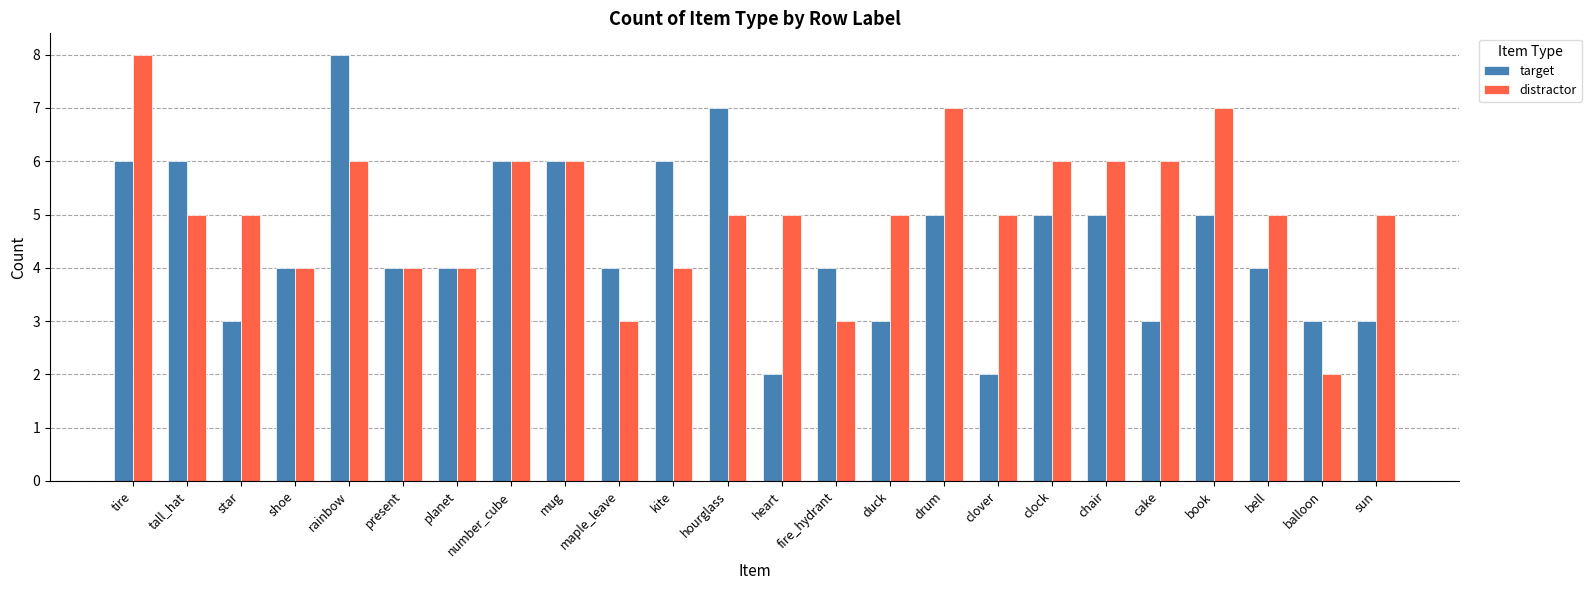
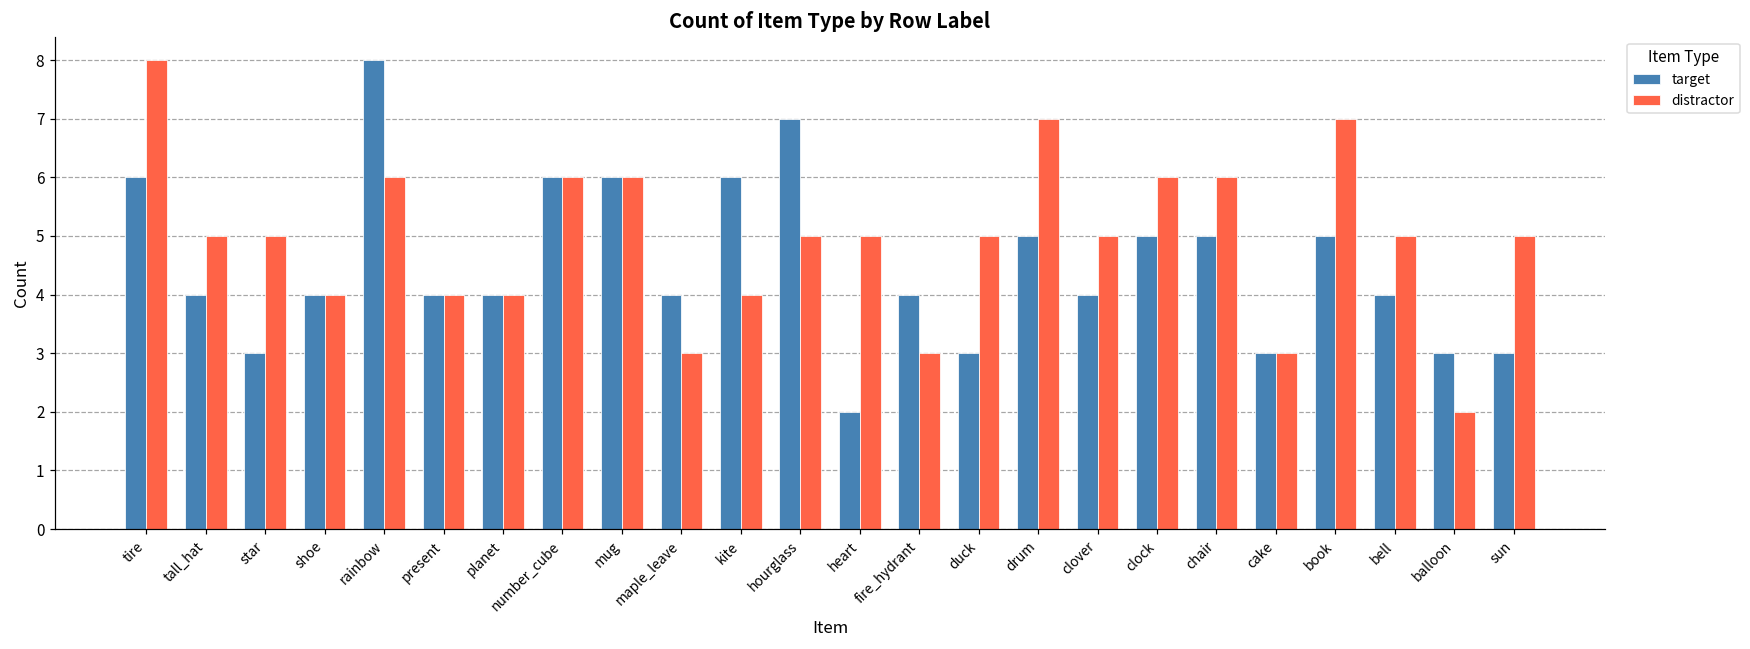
  {
    "target": {
      "tire": 6,
-     "tall_hat": 6,
+     "tall_hat": 4,
      "star": 3,
      "shoe": 4,
      "rainbow": 8,
      "present": 4,
      "planet": 4,
      "number_cube": 6,
      "mug": 6,
      "maple_leave": 4,
      "kite": 6,
      "hourglass": 7,
      "heart": 2,
      "fire_hydrant": 4,
      "duck": 3,
      "drum": 5,
-     "clover": 2,
+     "clover": 4,
      "clock": 5,
      "chair": 5,
      "cake": 3,
      "book": 5,
      "bell": 4,
      "balloon": 3,
      "sun": 3
    },
    "distractor": {
      "tire": 8,
      "tall_hat": 5,
      "star": 5,
      "shoe": 4,
      "rainbow": 6,
      "present": 4,
      "planet": 4,
      "number_cube": 6,
      "mug": 6,
      "maple_leave": 3,
      "kite": 4,
      "hourglass": 5,
      "heart": 5,
      "fire_hydrant": 3,
      "duck": 5,
      "drum": 7,
      "clover": 5,
      "clock": 6,
      "chair": 6,
-     "cake": 6,
+     "cake": 3,
      "book": 7,
      "bell": 5,
      "balloon": 2,
      "sun": 5
    }
  }
